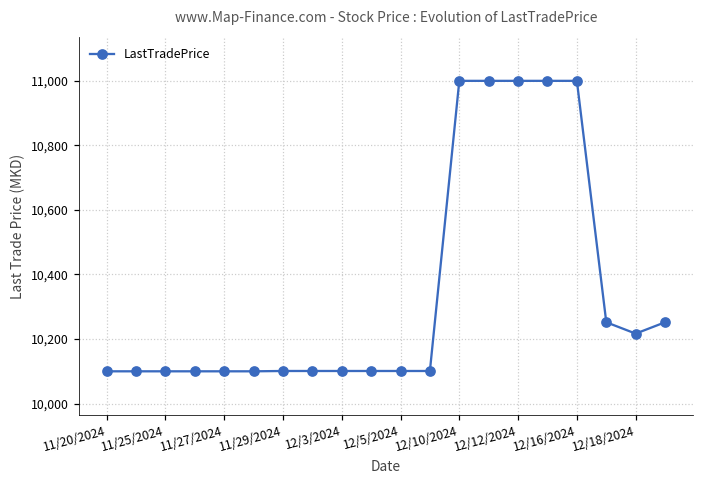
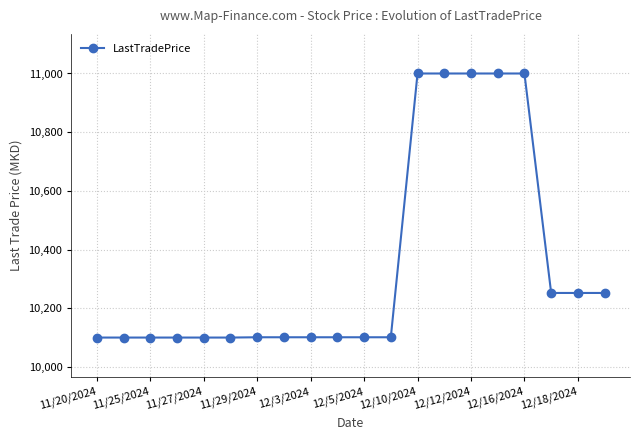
  {
    "11/20/2024": "10,100",
    "11/25/2024": "10,100",
    "11/27/2024": "10,100",
    "11/29/2024": "10,100",
    "12/3/2024": "10,100",
    "12/5/2024": "10,100",
    "12/10/2024": "11,000",
    "12/12/2024": "11,000",
    "12/16/2024": "11,000",
-   "12/18/2024": "10,220"
+   "12/18/2024": "10,250"
  }
